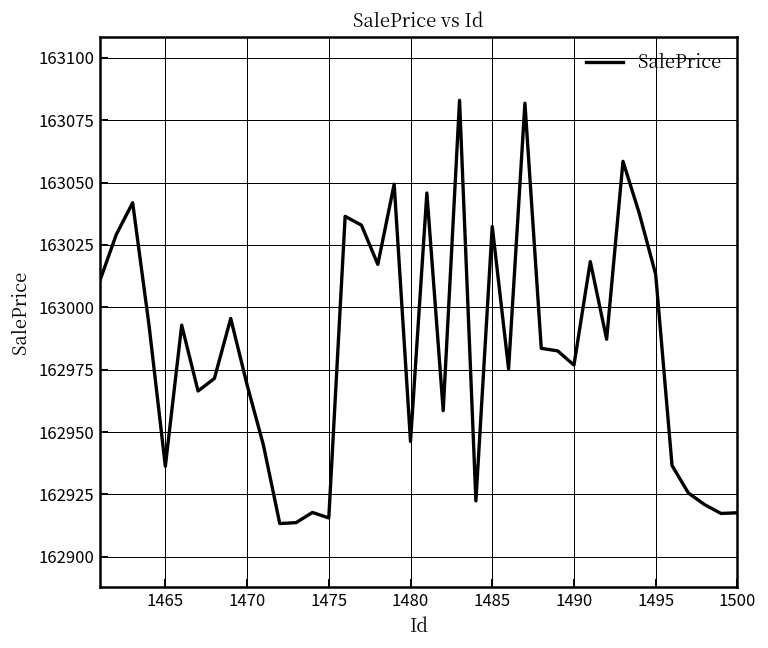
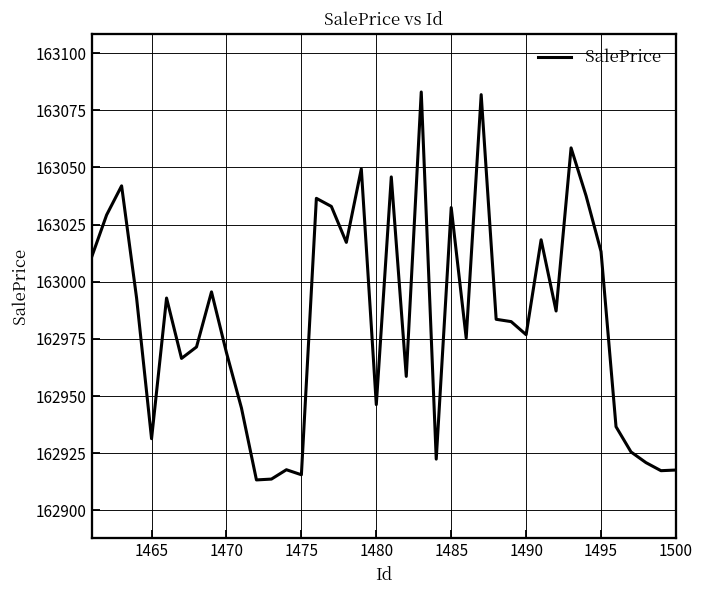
  {
-   "1465": 162936,
+   "1465": 162931,
    "1470": 162969,
    "1475": 162916,
    "1480": 162946,
    "1485": 163032,
    "1490": 162977,
    "1495": 163013,
    "1500": 162918
  }
